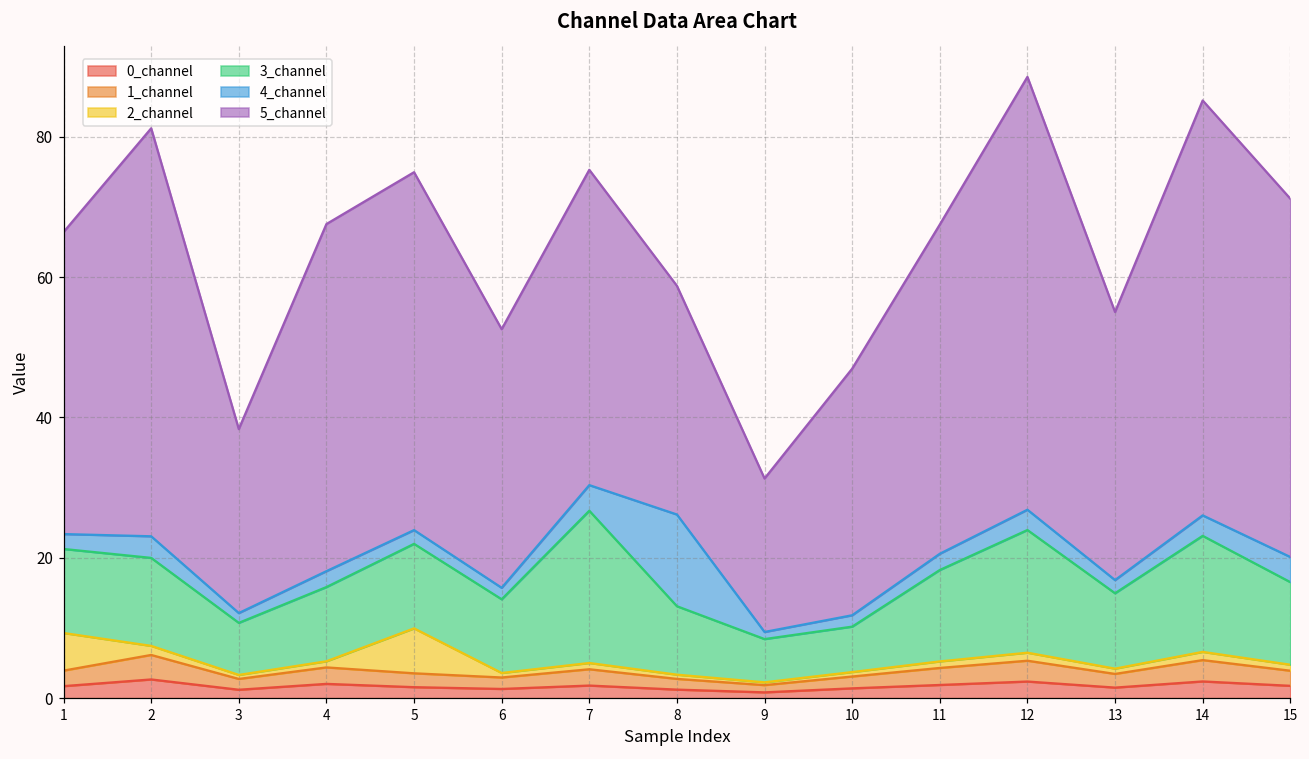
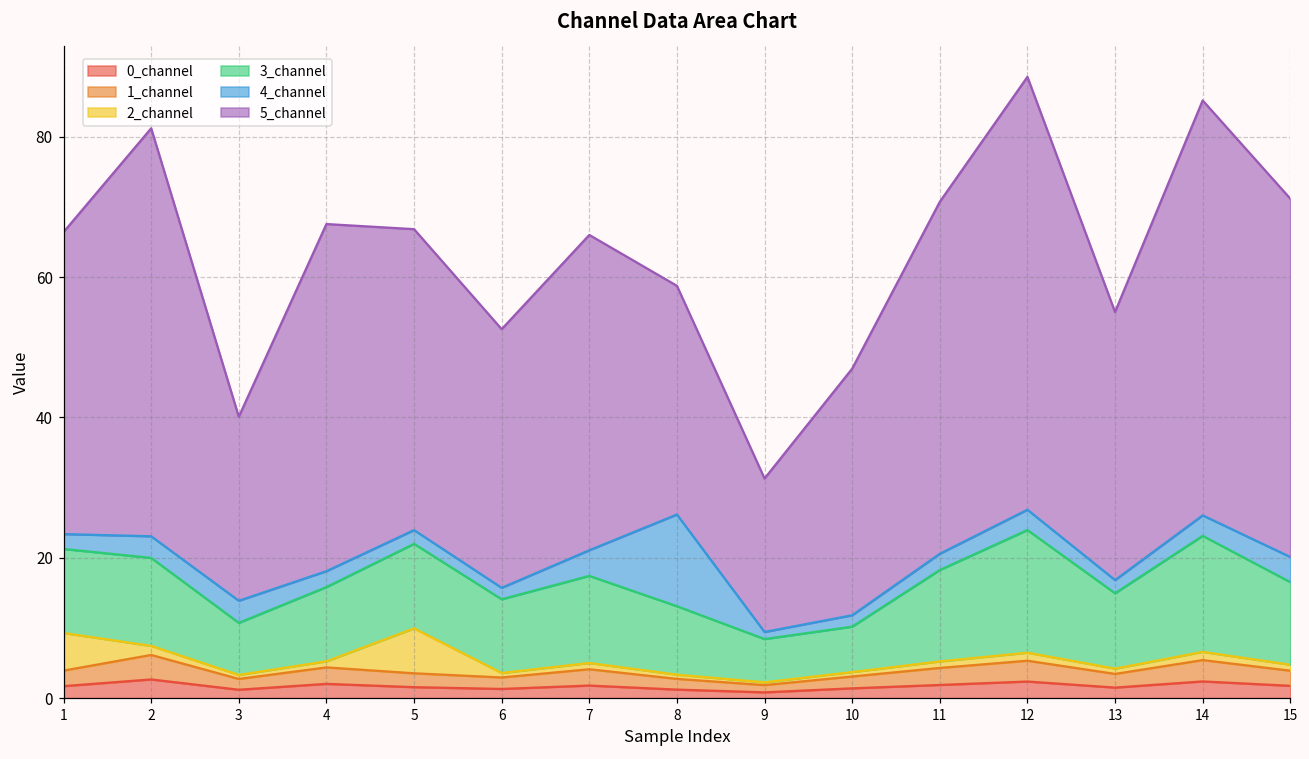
  {
    "2_channel": {
      "1": 5,
      "2": 1,
      "3": 1,
      "4": 1,
      "5": 6,
      "6": 1,
      "7": 1,
      "8": 1,
      "10": 1,
      "11": 1,
      "12": 1,
      "13": 1,
      "14": 1,
      "15": 1
    },
    "3_channel": {
      "1": 12,
      "2": 13,
      "3": 7,
      "4": 11,
      "5": 12,
      "6": 11,
-     "7": 22,
+     "7": 12,
      "8": 10,
      "9": 6,
      "10": 6,
      "11": 13,
      "12": 17,
      "13": 11,
      "14": 17,
      "15": 12
    },
    "4_channel": {
      "1": 2,
      "2": 3,
-     "3": 1,
+     "3": 3,
      "4": 2,
      "5": 2,
      "6": 2,
      "7": 4,
      "8": 13,
      "9": 1,
      "10": 2,
      "11": 2,
      "12": 3,
      "13": 2,
      "14": 3,
      "15": 4
    },
    "5_channel": {
      "1": 43,
      "2": 58,
      "3": 26,
      "4": 49,
-     "5": 51,
+     "5": 43,
      "6": 37,
      "7": 45,
      "8": 33,
      "9": 22,
      "10": 35,
-     "11": 47,
+     "11": 50,
      "12": 62,
      "13": 38,
      "14": 59,
      "15": 51
    }
  }
